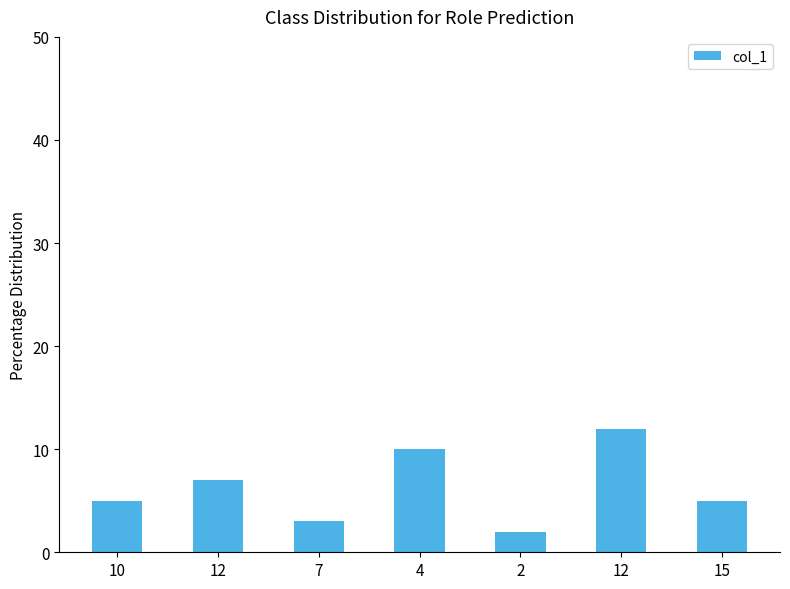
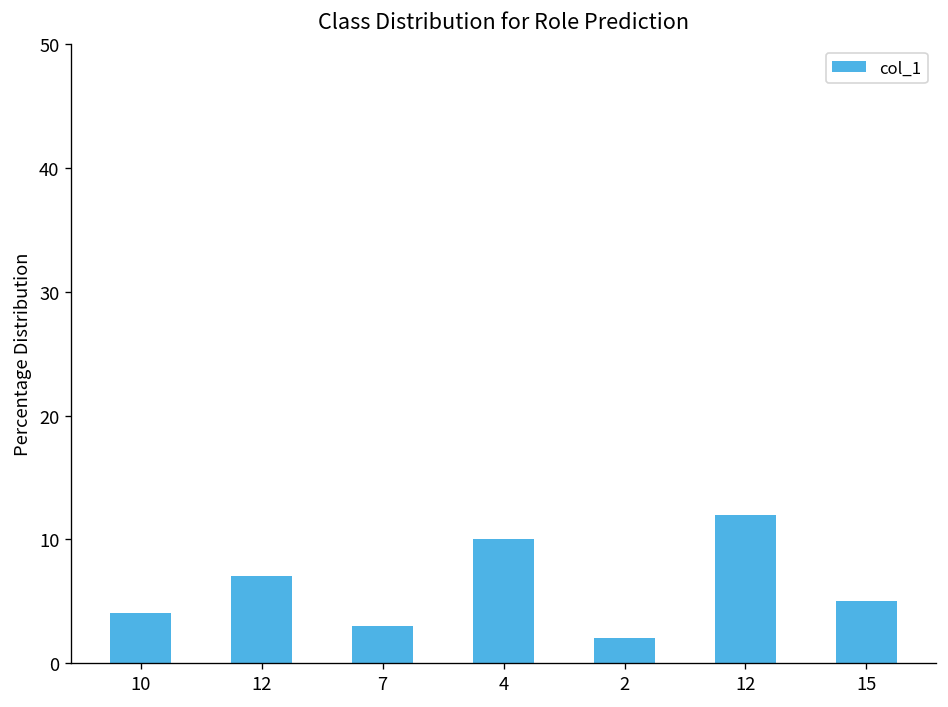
  {
-   "10": 5,
+   "10": 4,
    "7": 3,
    "4": 10,
    "2": 2,
    "15": 5
  }
